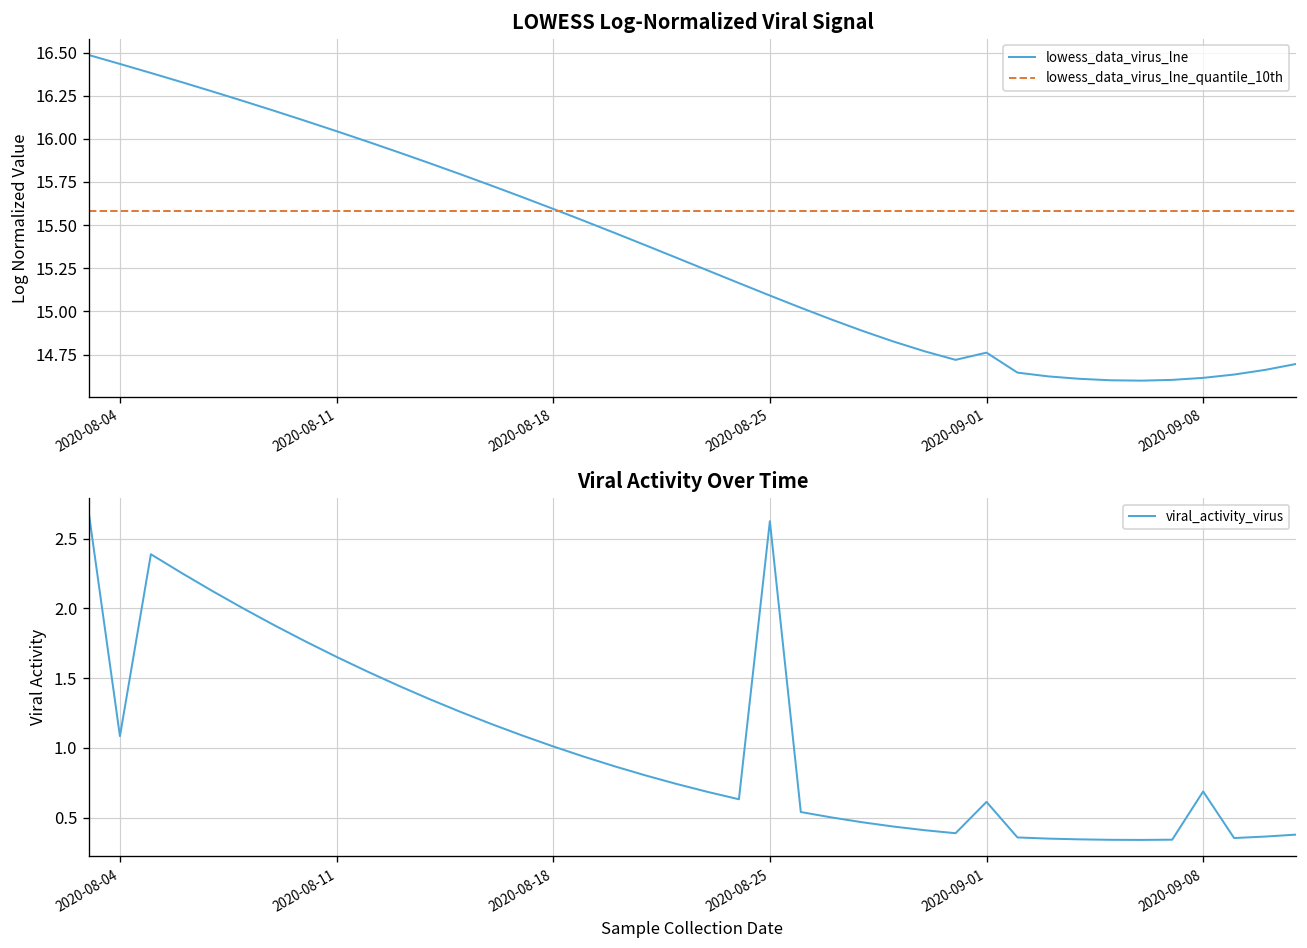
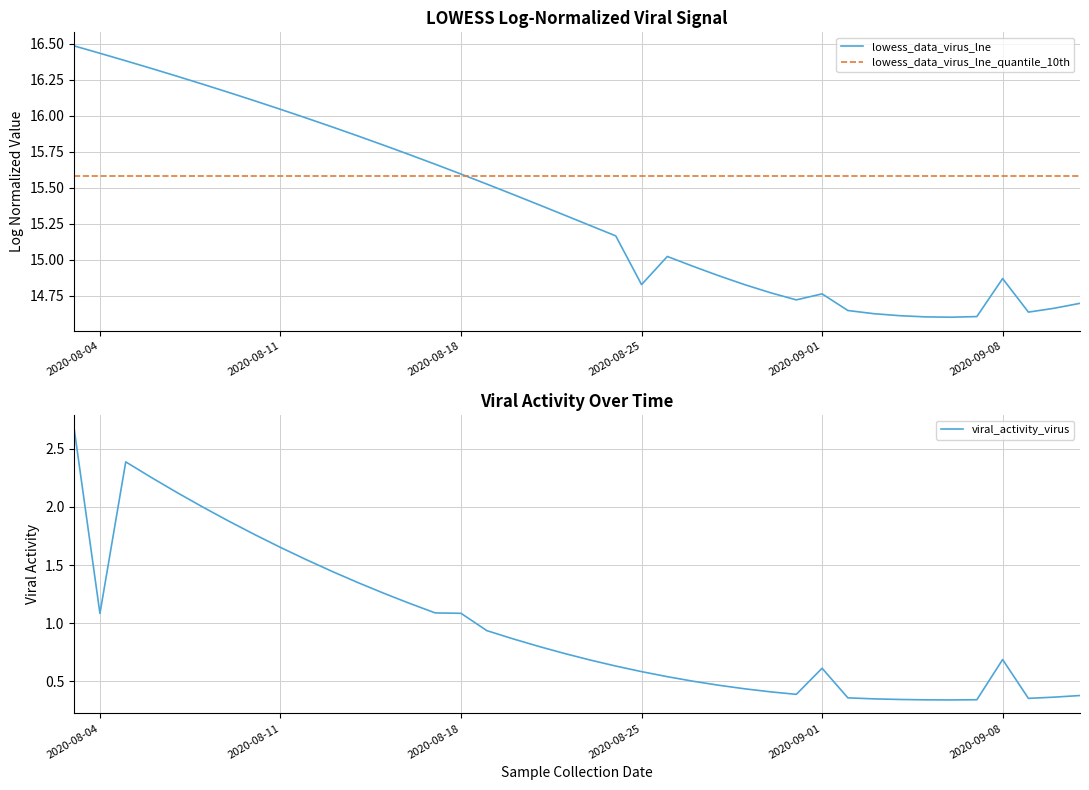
  {
    "LOWESS Log-Normalized Viral Signal": {
      "lowess_data_virus_lne": {
        "2020-08-04": 16.43,
        "2020-08-11": 16.04,
-       "2020-08-25": 15.09,
+       "2020-08-25": 14.83,
        "2020-09-01": 14.76,
-       "2020-09-08": 14.62
+       "2020-09-08": 14.87
      },
      "lowess_data_virus_lne_quantile_10th": {
        "2020-08-04": 15.58,
        "2020-08-11": 15.58,
        "2020-08-25": 15.58,
        "2020-09-01": 15.58,
        "2020-09-08": 15.58
      }
    },
    "Viral Activity Over Time": {
      "2020-08-04": 1.08,
      "2020-08-11": 1.65,
-     "2020-08-18": 1.01,
-     "2020-08-25": 2.62,
+     "2020-08-18": 1.09,
+     "2020-08-25": 0.58,
      "2020-09-01": 0.61,
      "2020-09-08": 0.69
    }
  }
